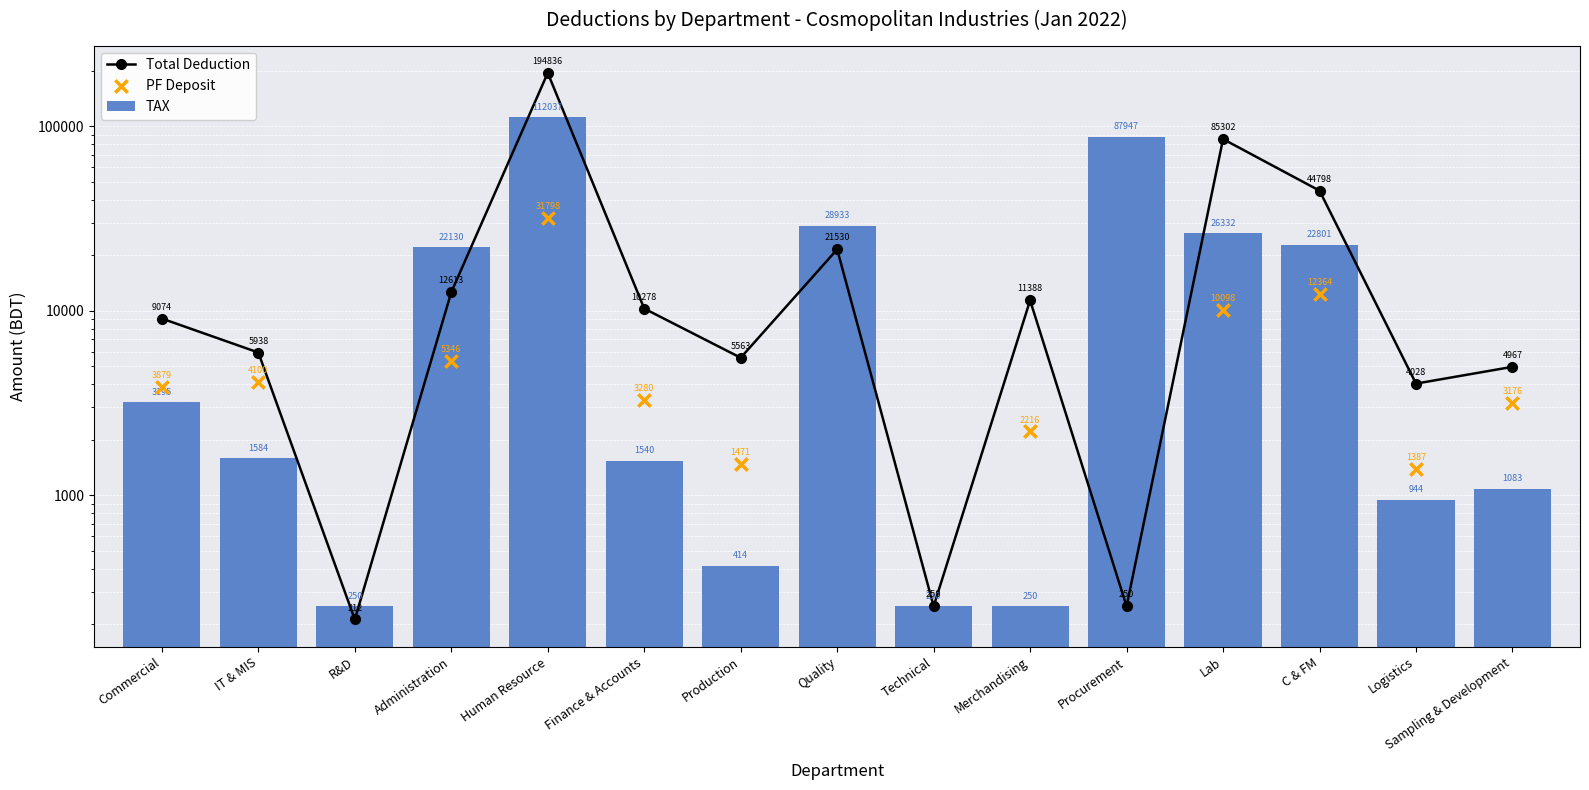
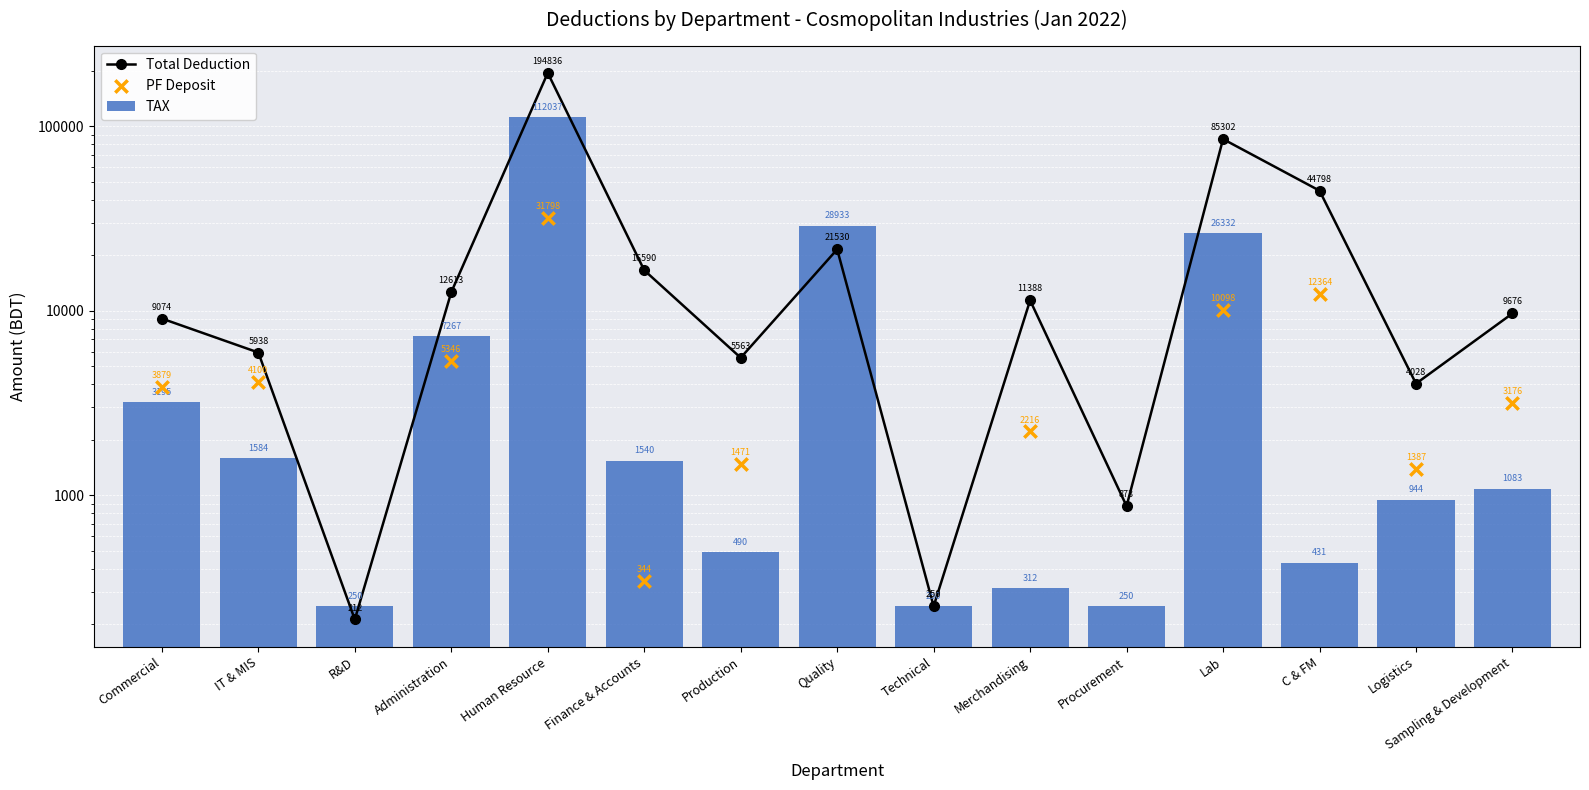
  {
    "Total Deduction": {
      "Commercial": 9074,
      "IT & MIS": 5938,
      "R&D": 212,
      "Administration": 12613,
      "Human Resource": 194836,
-     "Finance & Accounts": 10278,
+     "Finance & Accounts": 16590,
      "Production": 5563,
      "Quality": 21530,
      "Merchandising": 11388,
-     "Procurement": 250,
+     "Procurement": 873,
      "Lab": 85302,
      "C & FM": 44798,
      "Logistics": 4028,
-     "Sampling & Development": 4967
+     "Sampling & Development": 9676
    },
    "TAX": {
      "IT & MIS": 1584,
      "R&D": 250,
-     "Administration": 22130,
+     "Administration": 7267,
      "Human Resource": 112037,
      "Finance & Accounts": 1540,
-     "Production": 414,
+     "Production": 490,
      "Quality": 28933,
-     "Merchandising": 250,
-     "Procurement": 87947,
+     "Merchandising": 312,
+     "Procurement": 250,
      "Lab": 26332,
-     "C & FM": 22801,
+     "C & FM": 431,
      "Logistics": 944,
      "Sampling & Development": 1083
    },
    "PF Deposit": {
-     "Finance & Accounts": 3280
+     "Finance & Accounts": 344
    }
  }
